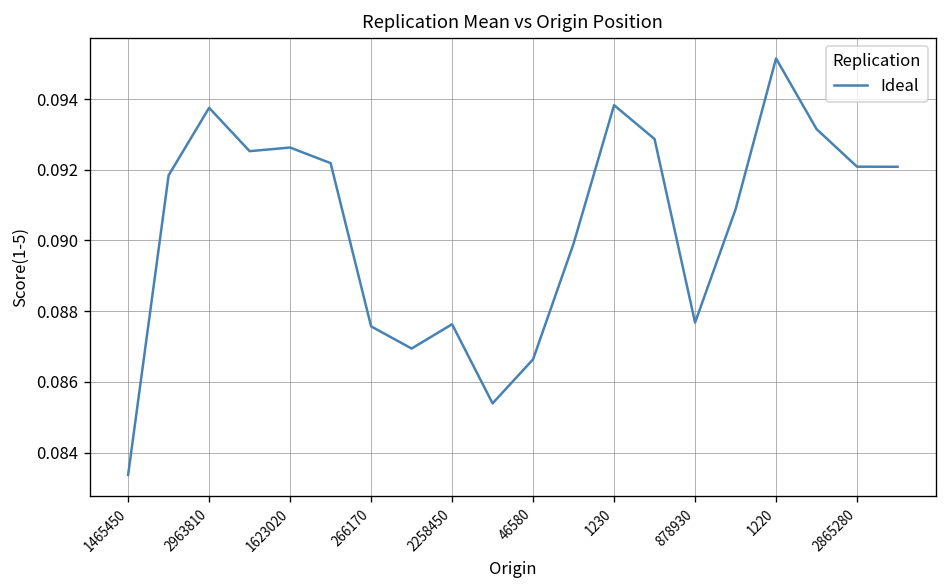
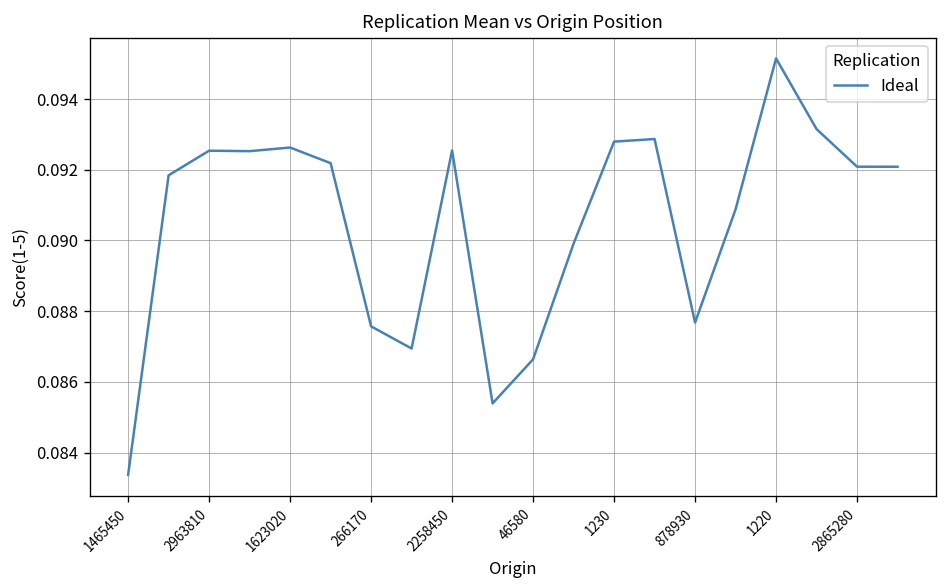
  {
    "1465450": 0.0834,
-   "2963810": 0.0938,
+   "2963810": 0.0925,
    "1623020": 0.0926,
    "266170": 0.0876,
-   "2258450": 0.0876,
+   "2258450": 0.0925,
    "46580": 0.0866,
-   "1230": 0.0938,
+   "1230": 0.0928,
    "878930": 0.0877,
    "1220": 0.0952,
    "2865280": 0.0921
  }
